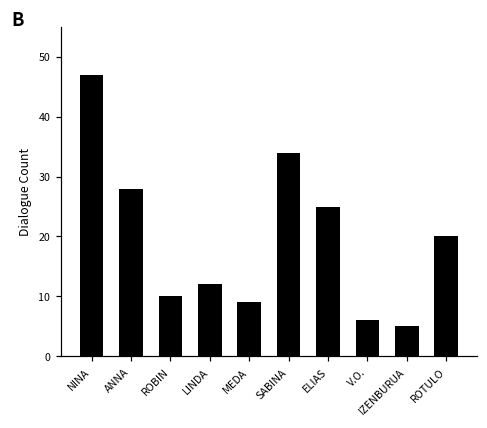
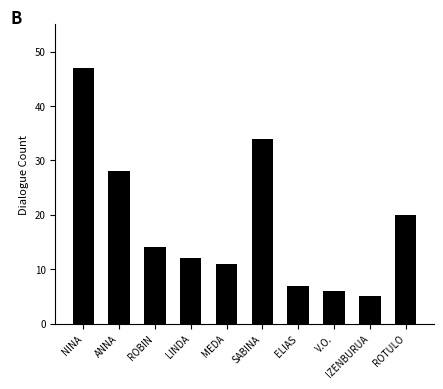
  {
    "NINA": 47,
    "ANNA": 28,
-   "ROBIN": 10,
+   "ROBIN": 14,
    "LINDA": 12,
-   "MEDA": 9,
+   "MEDA": 11,
    "SABINA": 34,
-   "ELIAS": 25,
+   "ELIAS": 7,
    "V.O.": 6,
    "IZENBURUA": 5,
    "ROTULO": 20
  }
